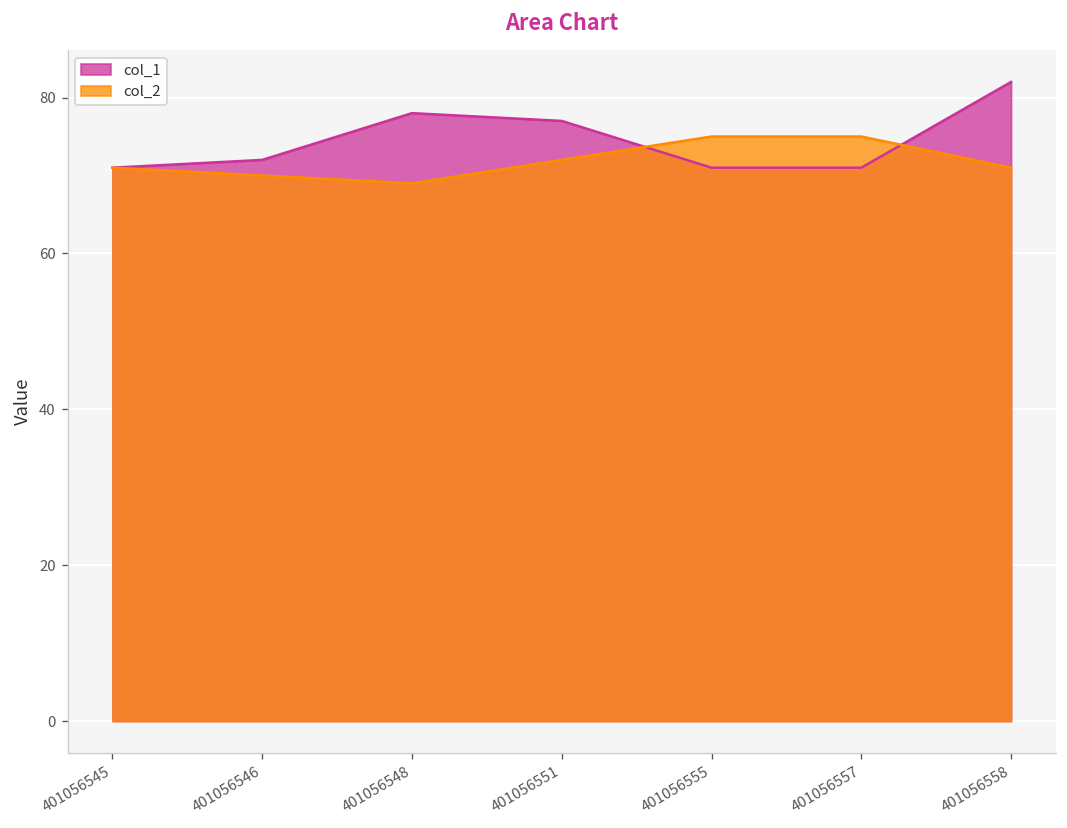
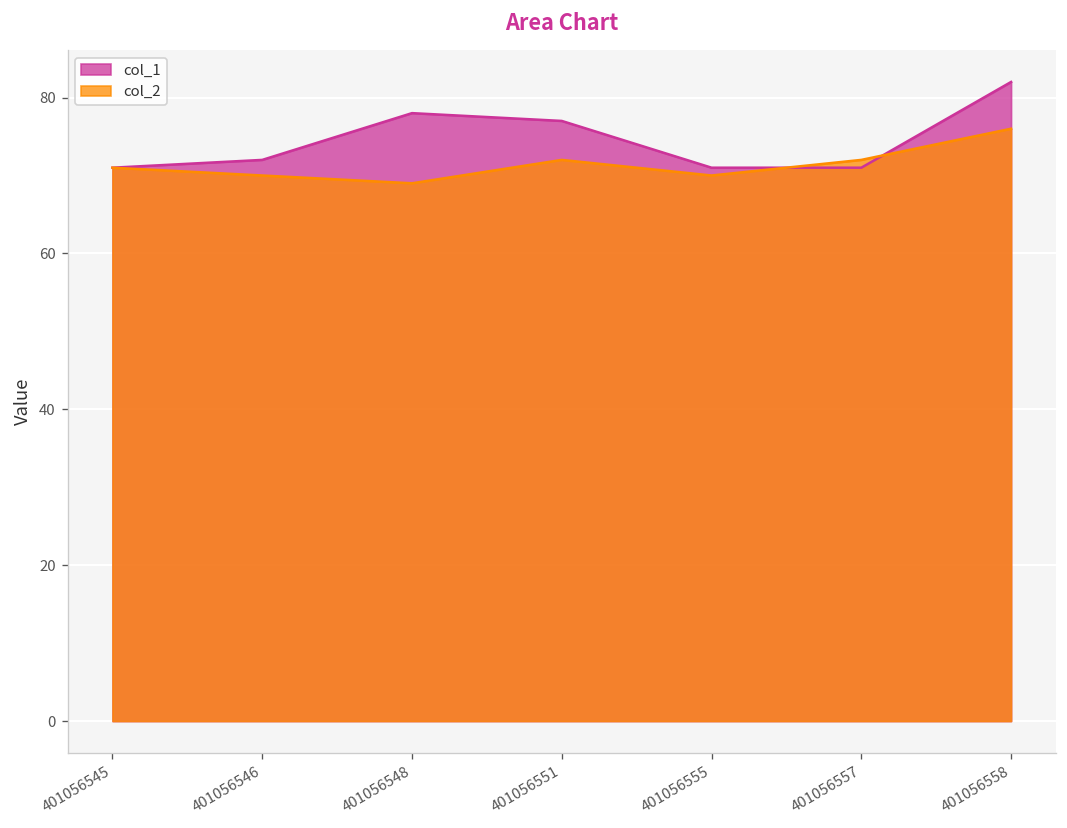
  {
    "col_1": {
      "401056546": 72,
      "401056548": 78,
      "401056551": 77,
      "401056555": 71,
      "401056557": 71,
      "401056558": 82
    },
    "col_2": {
      "401056546": 70,
      "401056548": 69,
      "401056551": 72,
-     "401056555": 75,
-     "401056557": 75,
-     "401056558": 71
+     "401056555": 70,
+     "401056557": 72,
+     "401056558": 76
    }
  }
